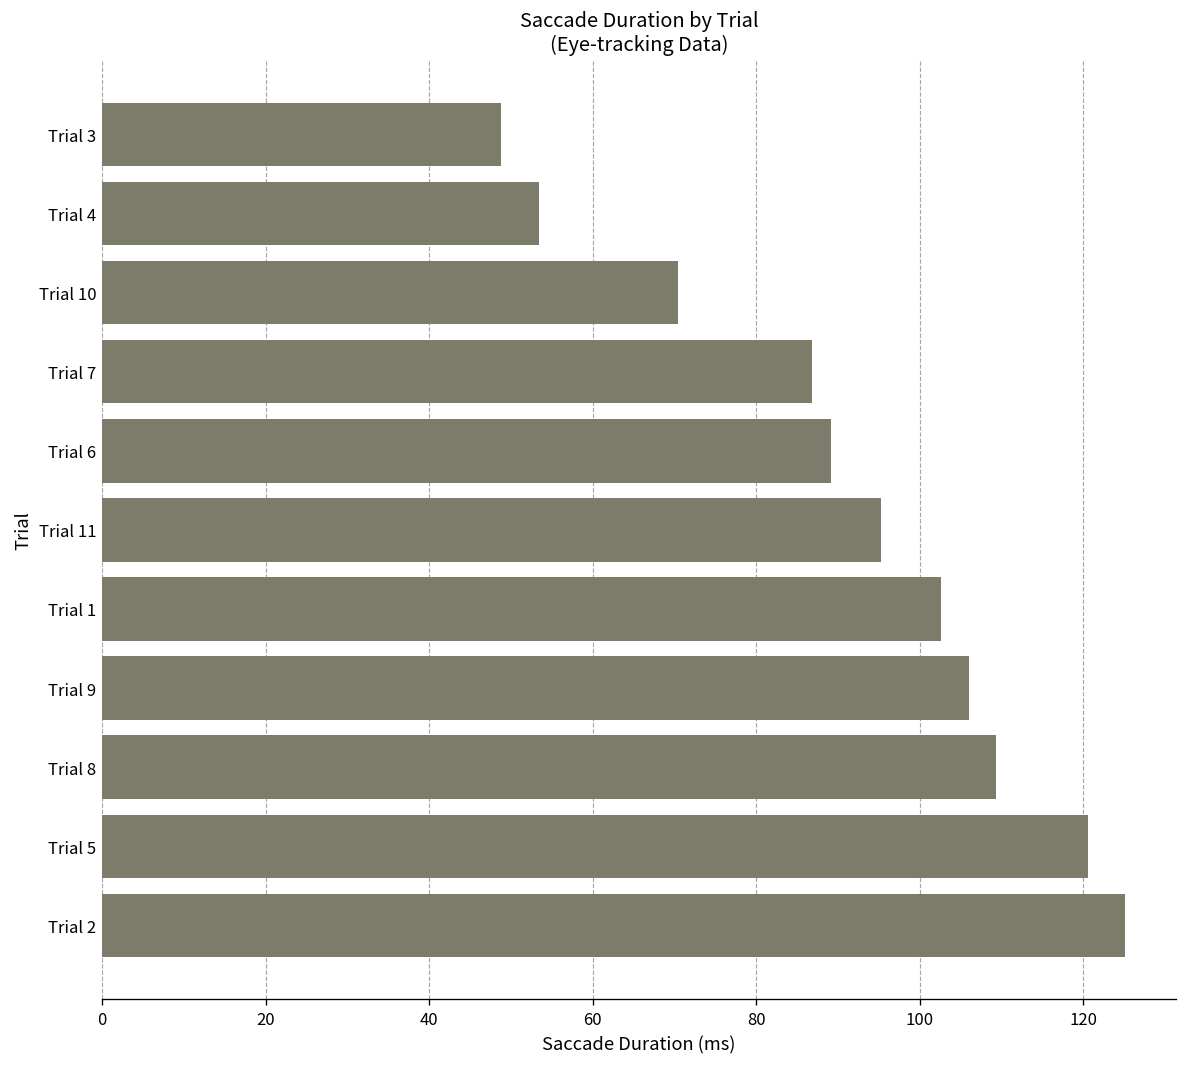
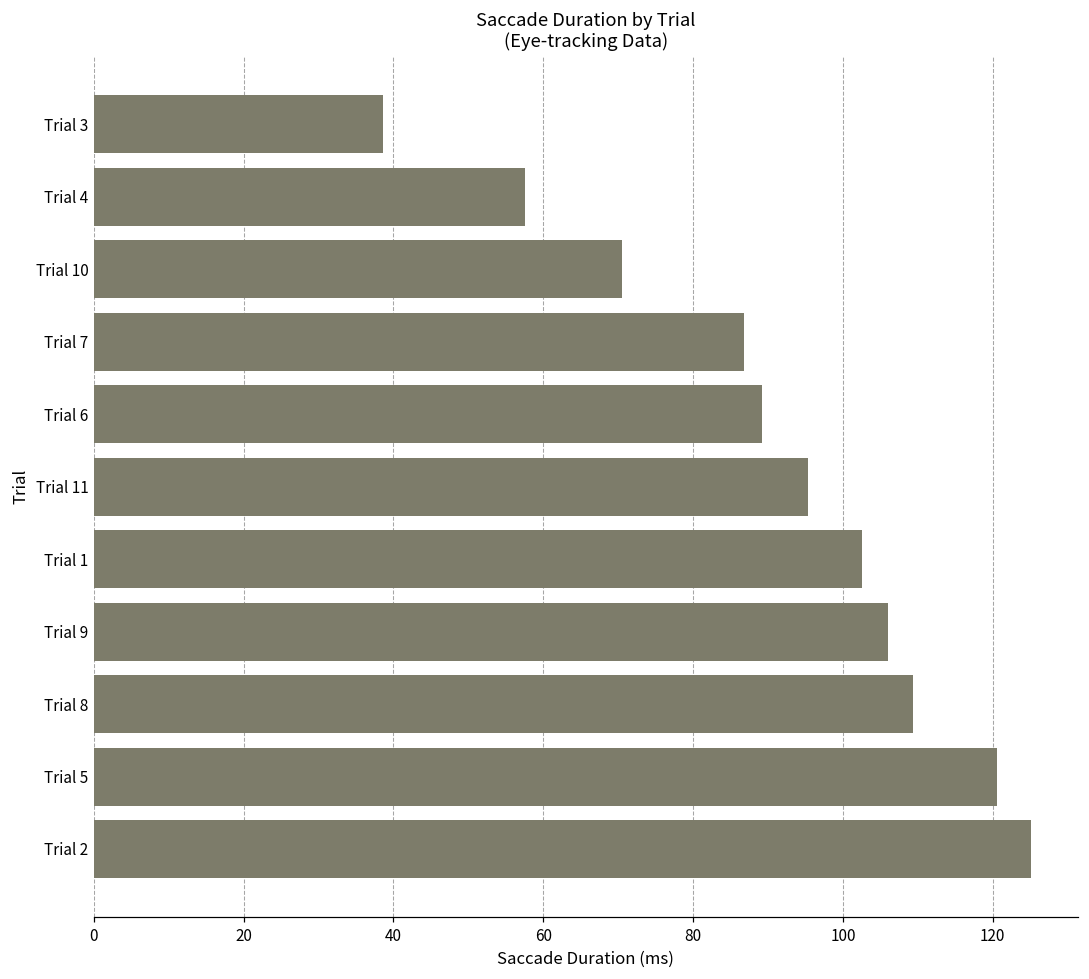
  {
-   "Trial 3": 49,
-   "Trial 4": 53,
+   "Trial 3": 39,
+   "Trial 4": 58,
    "Trial 10": 70,
    "Trial 7": 87,
    "Trial 6": 89,
    "Trial 11": 95,
    "Trial 1": 103,
    "Trial 9": 106,
    "Trial 8": 109,
    "Trial 5": 121,
    "Trial 2": 125
  }
